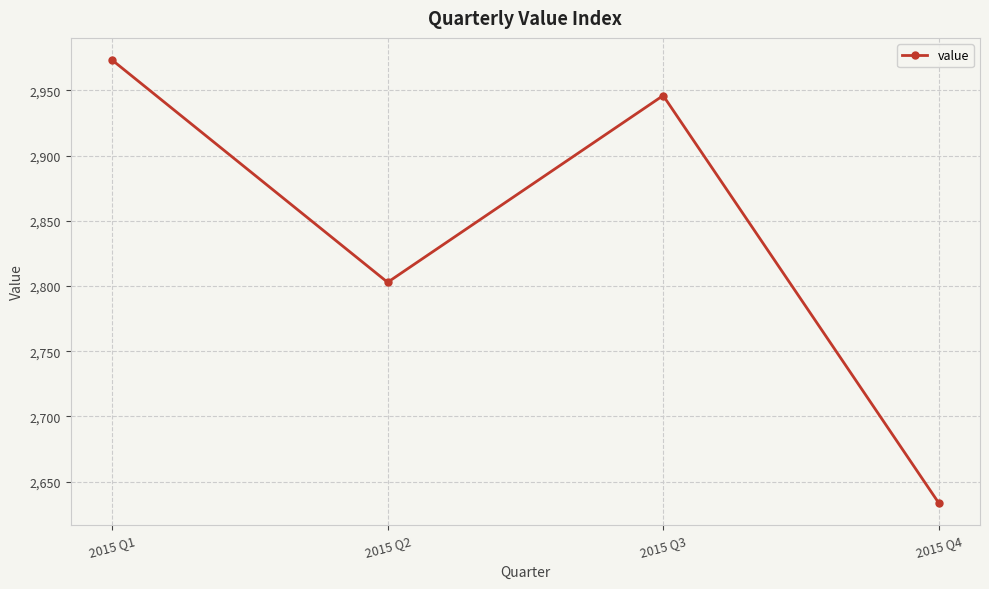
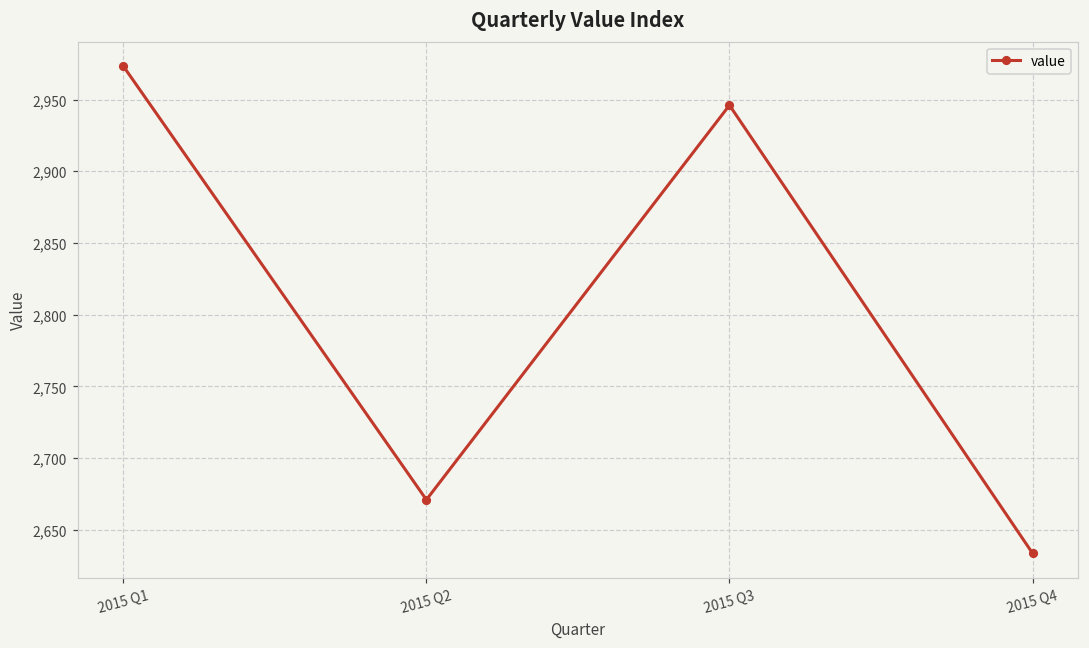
  {
    "2015 Q1": "2,973",
-   "2015 Q2": "2,803",
+   "2015 Q2": "2,671",
    "2015 Q3": "2,946",
    "2015 Q4": "2,634"
  }
